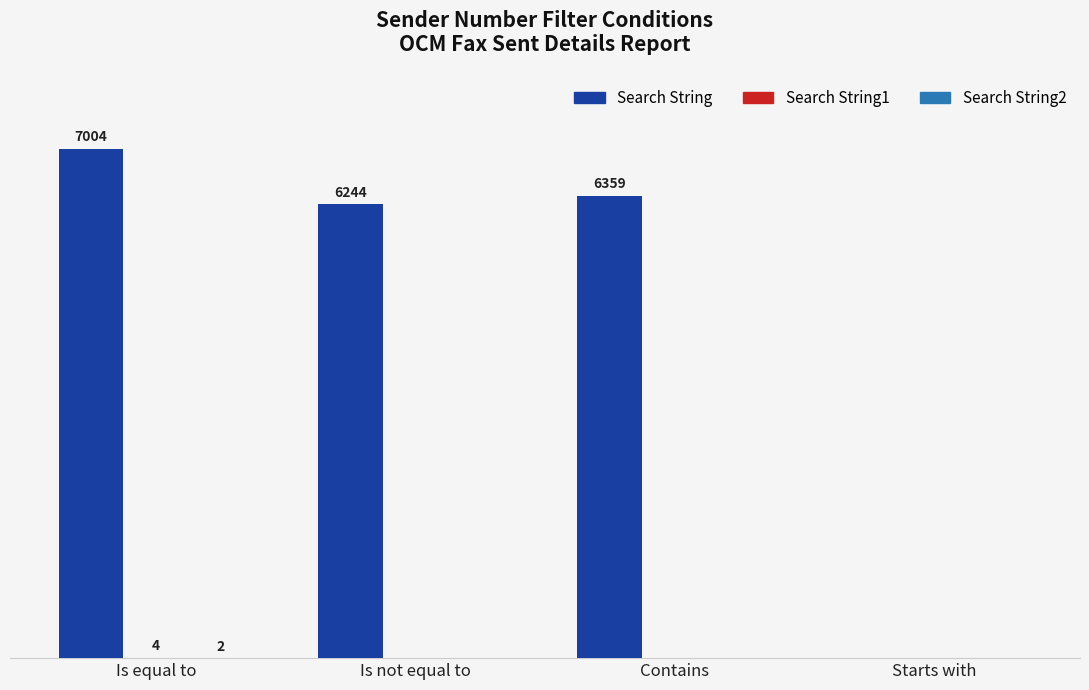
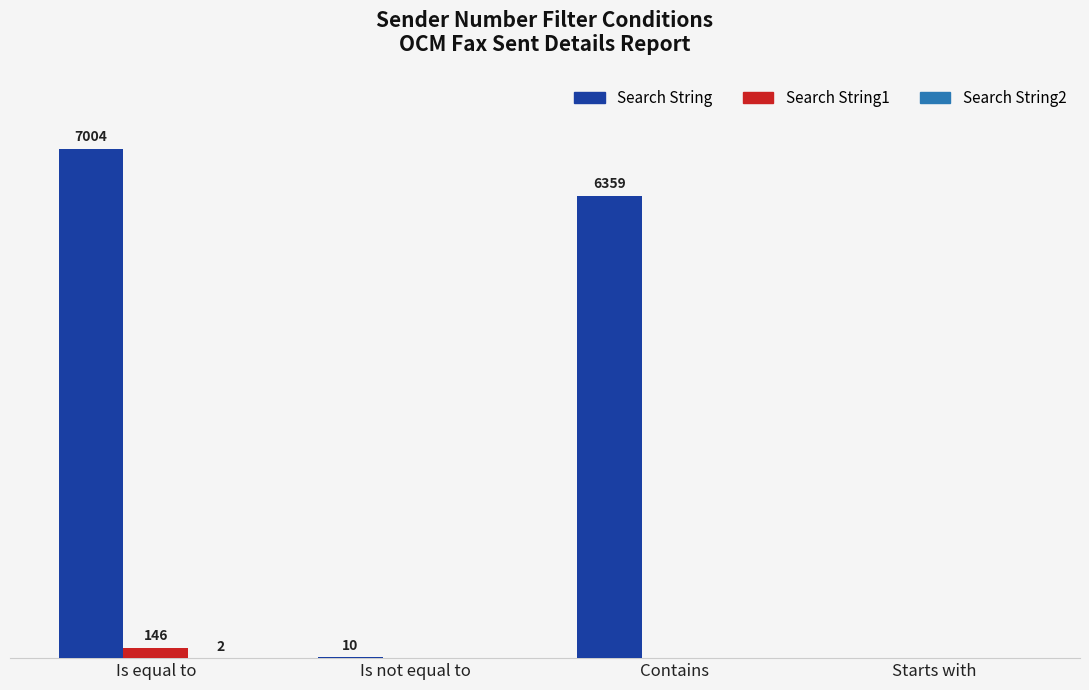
  {
    "Search String": {
      "Is equal to": 7004,
-     "Is not equal to": 6244,
+     "Is not equal to": 10,
      "Contains": 6359
    },
    "Search String1": {
-     "Is equal to": 4
+     "Is equal to": 146
    },
    "Search String2": {
      "Is equal to": 2
    }
  }
